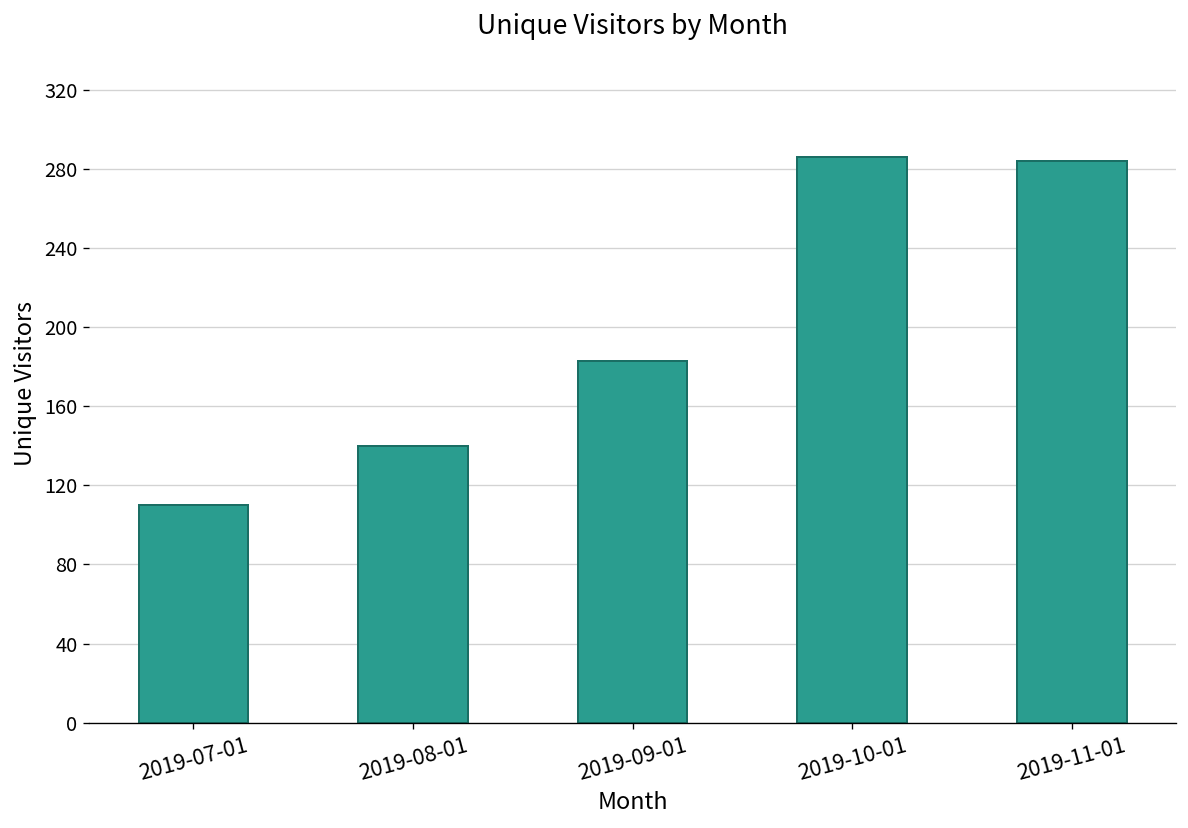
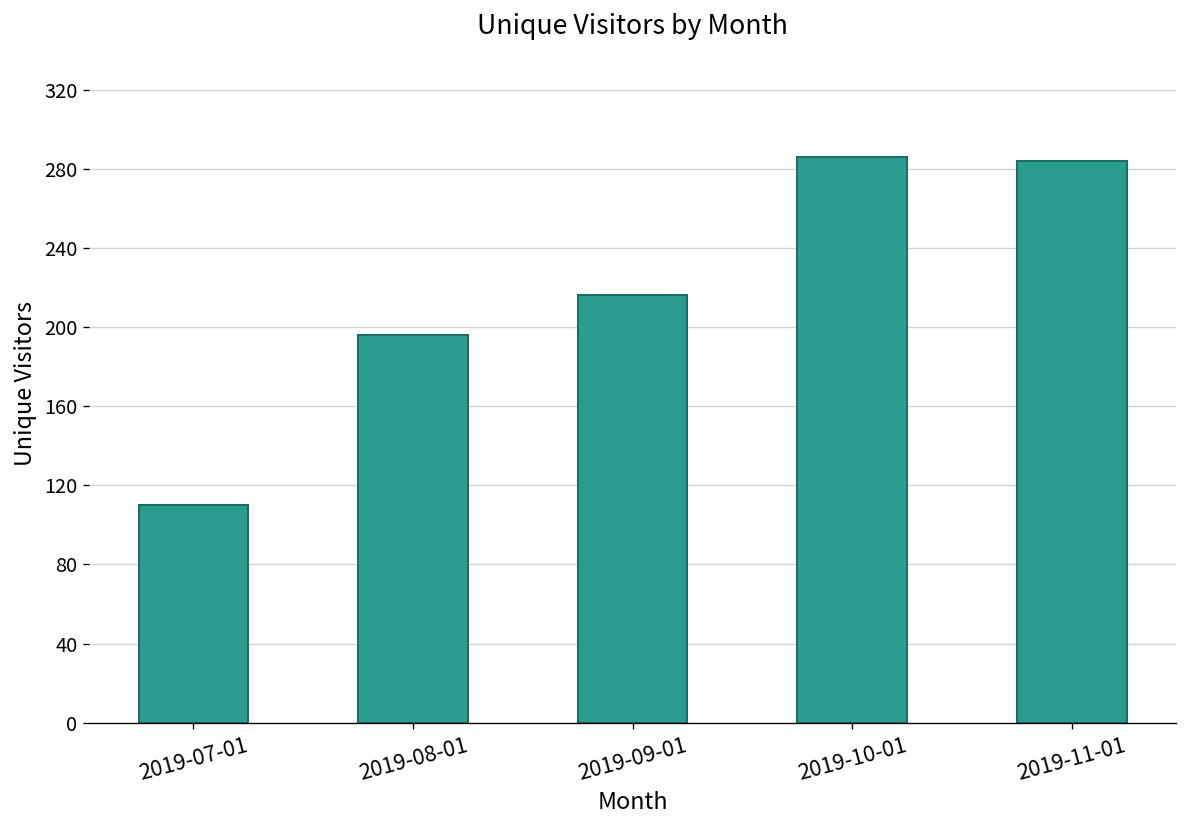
  {
    "2019-07-01": 110,
-   "2019-08-01": 140,
-   "2019-09-01": 183,
+   "2019-08-01": 196,
+   "2019-09-01": 216,
    "2019-10-01": 286,
    "2019-11-01": 284
  }
